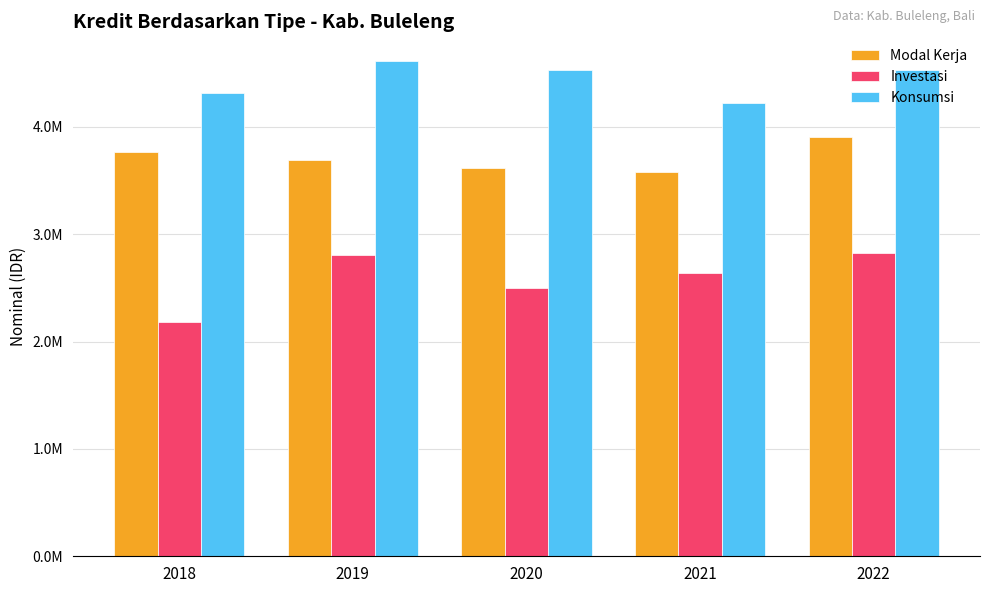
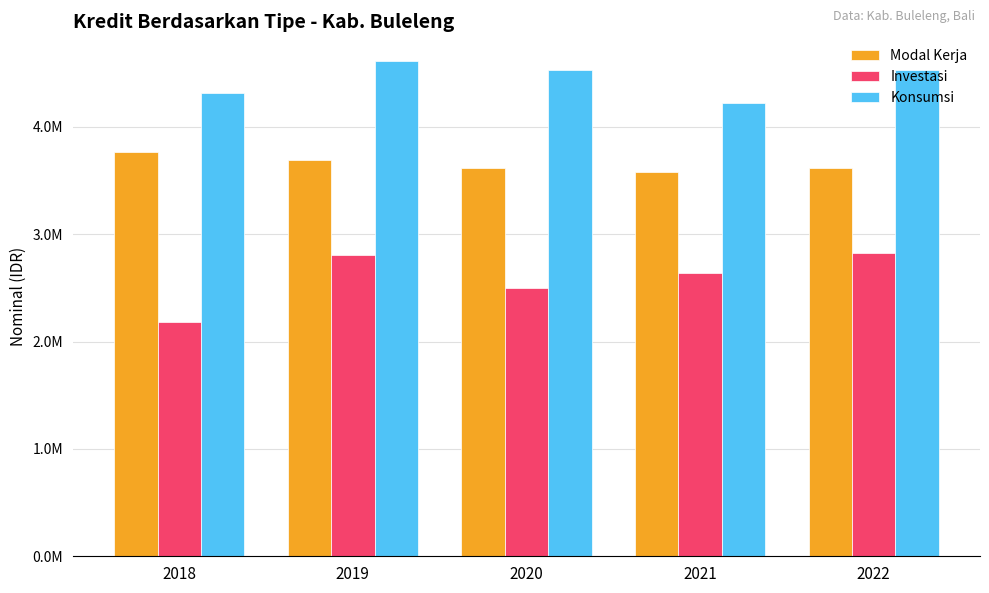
  {
    "Modal Kerja": {
      "2018": 3770000,
      "2019": 3690000,
      "2020": 3620000,
      "2021": 3580000,
-     "2022": 3910000
+     "2022": 3610000
    },
    "Investasi": {
      "2018": 2180000,
      "2019": 2800000,
      "2020": 2500000,
      "2021": 2640000,
      "2022": 2830000
    },
    "Konsumsi": {
      "2018": 4320000,
      "2019": 4610000,
      "2020": 4530000,
      "2021": 4230000,
      "2022": 4530000
    }
  }
